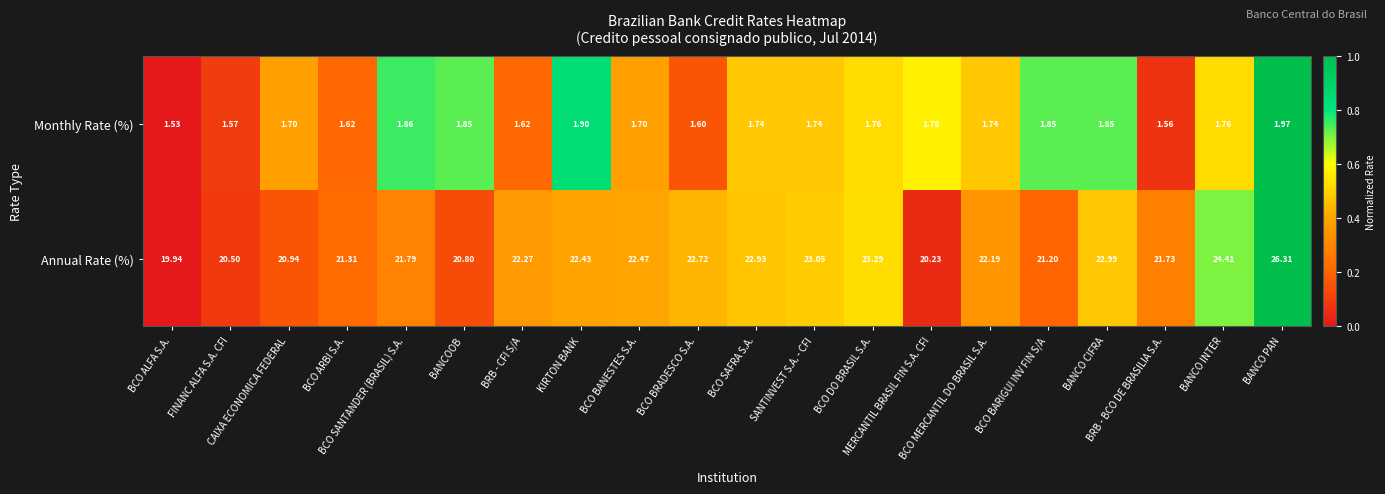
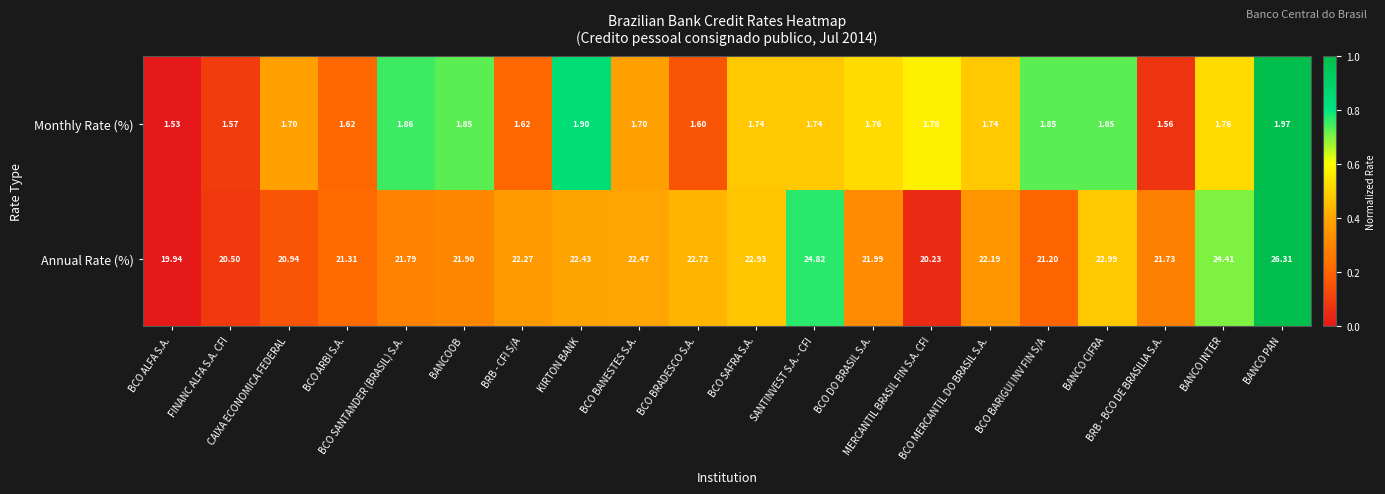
  {
    "Monthly Rate (%)": {
      "BCO ALFA S.A.": 1.53,
      "FINANC ALFA S.A. CFI": 1.57,
      "CAIXA ECONOMICA FEDERAL": 1.70,
      "BCO ARBI S.A.": 1.62,
      "BCO SANTANDER (BRASIL) S.A.": 1.86,
      "BANCOOB": 1.85,
      "BRB - CFI S/A": 1.62,
      "KIRTON BANK": 1.90,
      "BCO BANESTES S.A.": 1.70,
      "BCO BRADESCO S.A.": 1.60,
      "BCO SAFRA S.A.": 1.74,
      "SANTINVEST S.A. - CFI": 1.74,
      "BCO DO BRASIL S.A.": 1.76,
      "MERCANTIL BRASIL FIN S.A. CFI": 1.78,
      "BCO MERCANTIL DO BRASIL S.A.": 1.74,
      "BCO BARIGUI INV FIN S/A": 1.85,
      "BANCO CIFRA": 1.85,
      "BRB - BCO DE BRASILIA S.A.": 1.56,
      "BANCO INTER": 1.76,
      "BANCO PAN": 1.97
    },
    "Annual Rate (%)": {
      "BCO ALFA S.A.": 19.94,
      "FINANC ALFA S.A. CFI": 20.50,
      "CAIXA ECONOMICA FEDERAL": 20.94,
      "BCO ARBI S.A.": 21.31,
      "BCO SANTANDER (BRASIL) S.A.": 21.79,
-     "BANCOOB": 20.80,
+     "BANCOOB": 21.90,
      "BRB - CFI S/A": 22.27,
      "KIRTON BANK": 22.43,
      "BCO BANESTES S.A.": 22.47,
      "BCO BRADESCO S.A.": 22.72,
      "BCO SAFRA S.A.": 22.93,
-     "SANTINVEST S.A. - CFI": 23.05,
-     "BCO DO BRASIL S.A.": 23.29,
+     "SANTINVEST S.A. - CFI": 24.82,
+     "BCO DO BRASIL S.A.": 21.99,
      "MERCANTIL BRASIL FIN S.A. CFI": 20.23,
      "BCO MERCANTIL DO BRASIL S.A.": 22.19,
      "BCO BARIGUI INV FIN S/A": 21.20,
      "BANCO CIFRA": 22.99,
      "BRB - BCO DE BRASILIA S.A.": 21.73,
      "BANCO INTER": 24.41,
      "BANCO PAN": 26.31
    }
  }
